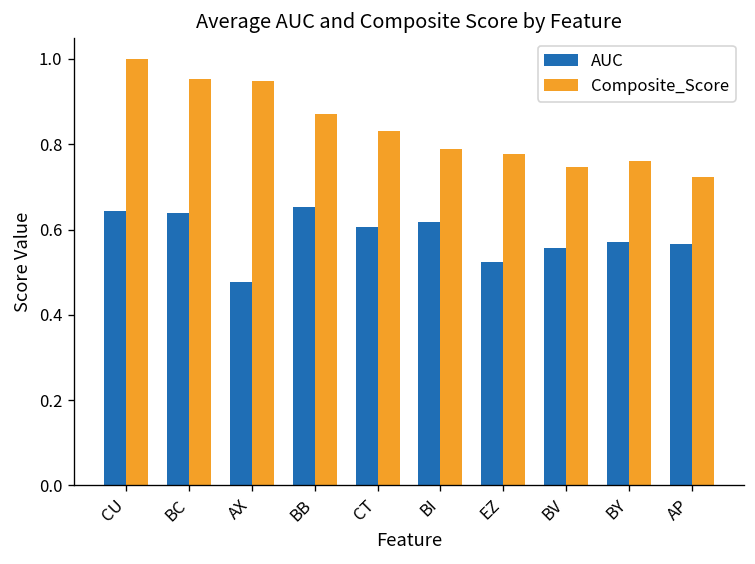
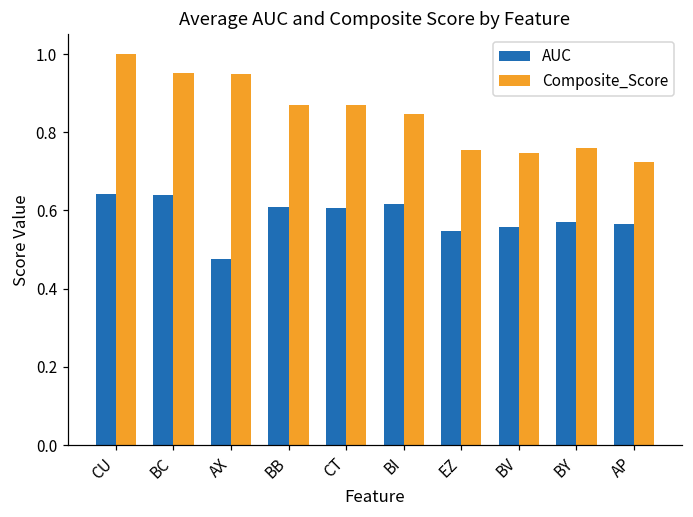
  {
    "AUC": {
      "CU": 0.64,
      "BC": 0.64,
      "AX": 0.48,
-     "BB": 0.65,
+     "BB": 0.61,
      "CT": 0.61,
      "BI": 0.62,
-     "EZ": 0.52,
+     "EZ": 0.55,
      "BV": 0.56,
      "BY": 0.57,
      "AP": 0.57
    },
    "Composite_Score": {
      "CU": 1.00,
      "BC": 0.95,
      "AX": 0.95,
      "BB": 0.87,
-     "CT": 0.83,
-     "BI": 0.79,
-     "EZ": 0.78,
+     "CT": 0.87,
+     "BI": 0.85,
+     "EZ": 0.75,
      "BV": 0.75,
      "BY": 0.76,
      "AP": 0.72
    }
  }
